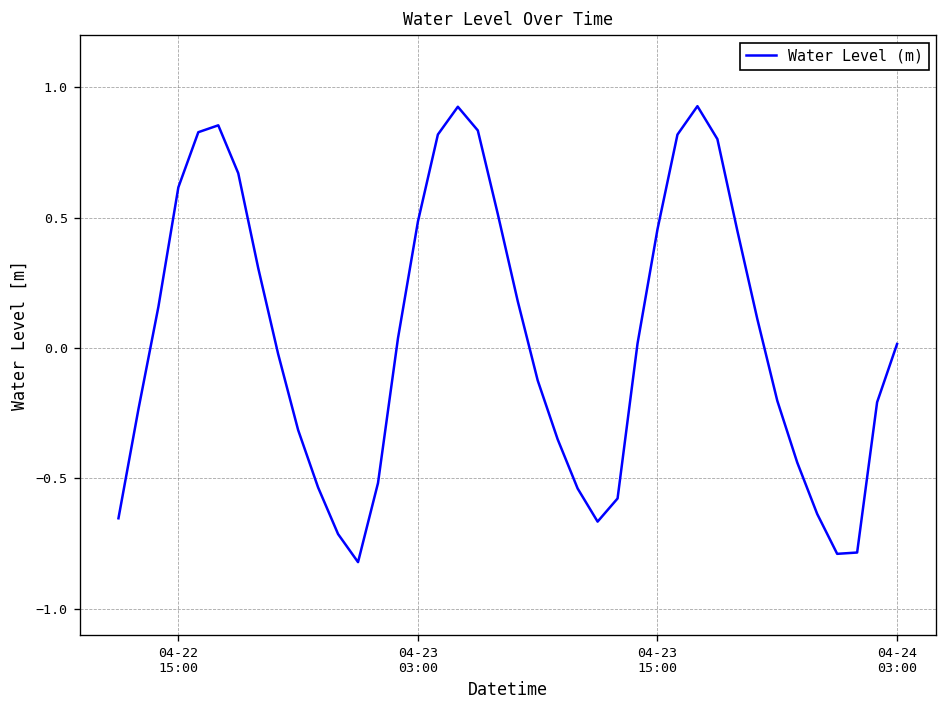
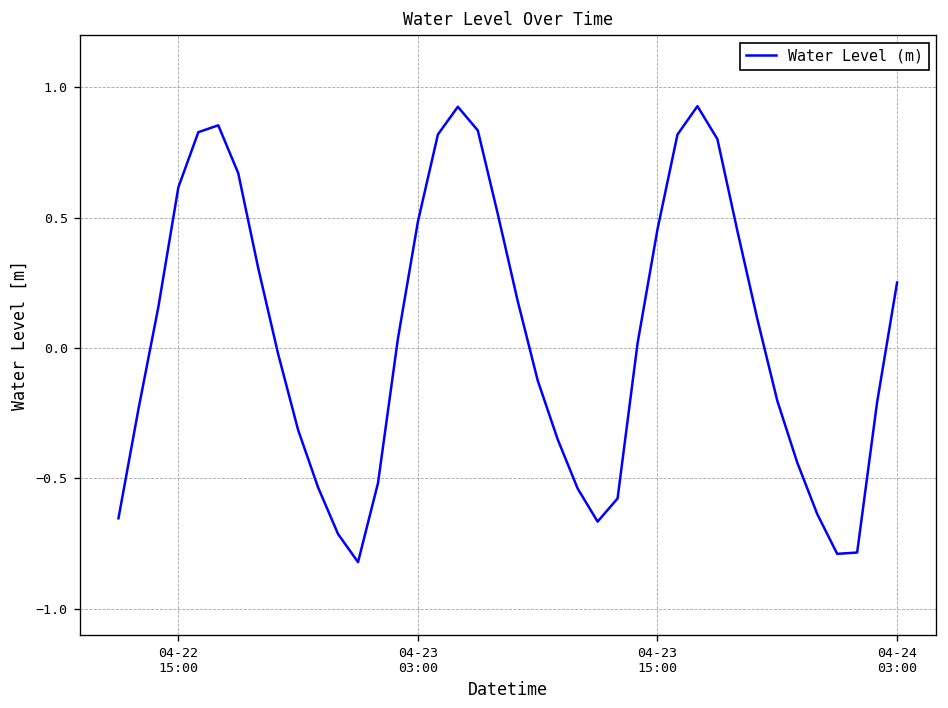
  {
    "04-22 15:00": 0.62,
    "04-23 03:00": 0.49,
    "04-23 15:00": 0.46,
-   "04-24 03:00": 0.02
+   "04-24 03:00": 0.25
  }
